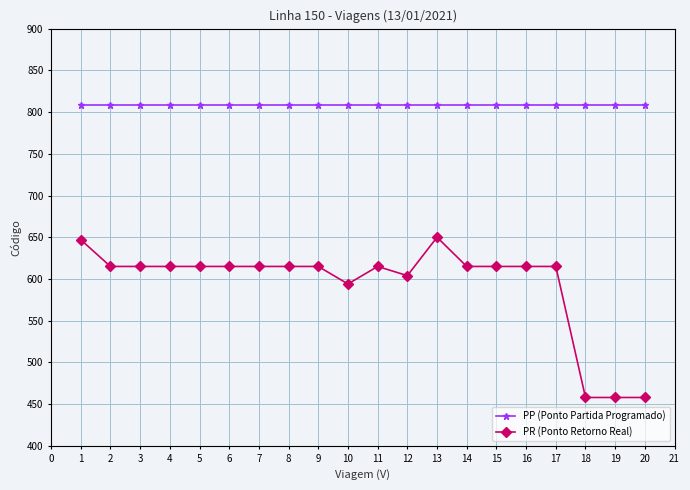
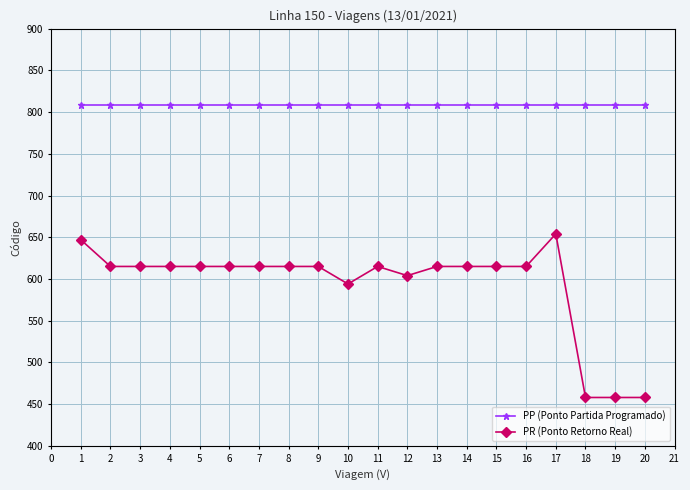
  {
    "PP (Ponto Partida Programado)": {
      "1": 810,
      "2": 810,
      "3": 810,
      "4": 810,
      "5": 810,
      "6": 810,
      "7": 810,
      "8": 810,
      "9": 810,
      "10": 810,
      "11": 810,
      "12": 810,
      "13": 810,
      "14": 810,
      "15": 810,
      "16": 810,
      "17": 810,
      "18": 810,
      "19": 810,
      "20": 810
    },
    "PR (Ponto Retorno Real)": {
      "1": 650,
      "2": 620,
      "3": 620,
      "4": 620,
      "5": 620,
      "6": 620,
      "7": 620,
      "8": 620,
      "9": 620,
      "10": 590,
      "11": 620,
      "12": 600,
-     "13": 650,
+     "13": 620,
      "14": 620,
      "15": 620,
      "16": 620,
-     "17": 620,
+     "17": 650,
      "18": 460,
      "19": 460,
      "20": 460
    }
  }
